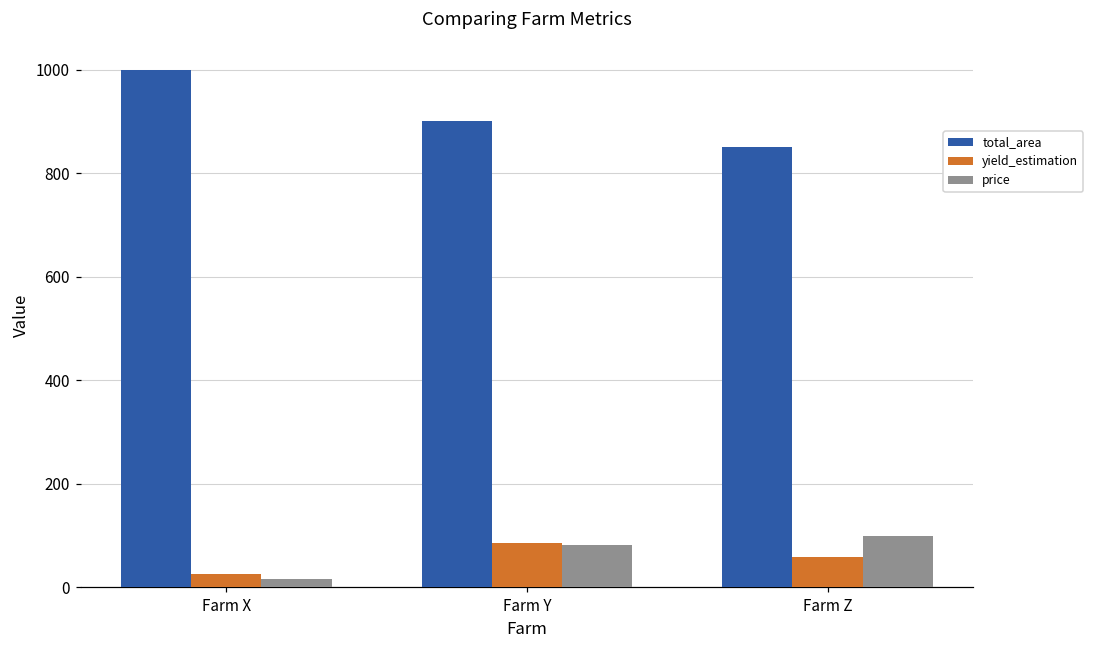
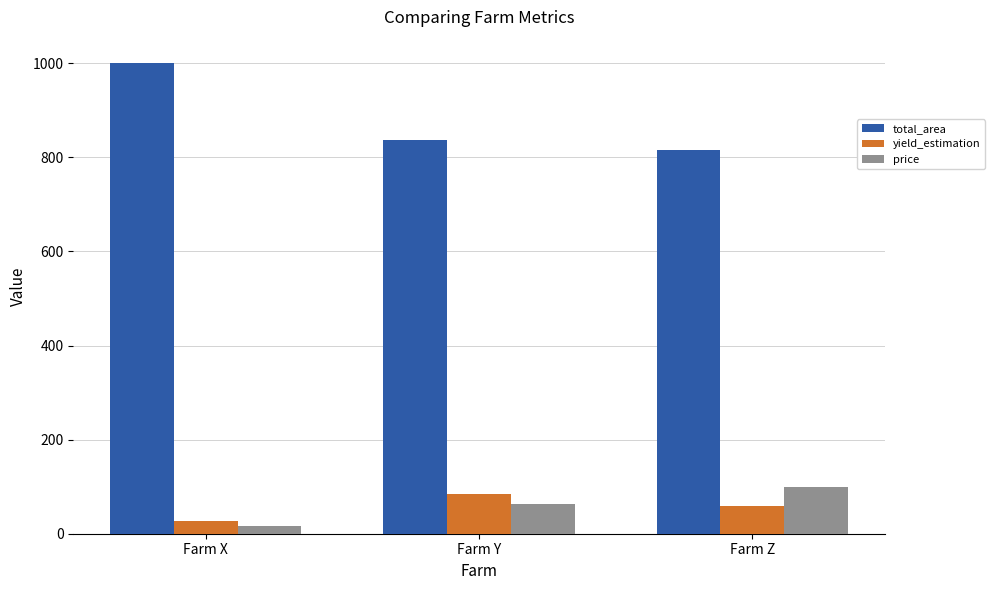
  {
    "total_area": {
      "Farm X": 1000,
-     "Farm Y": 900,
-     "Farm Z": 850
+     "Farm Y": 840,
+     "Farm Z": 820
    },
    "yield_estimation": {
      "Farm X": 30,
      "Farm Y": 90,
      "Farm Z": 60
    },
    "price": {
      "Farm X": 20,
-     "Farm Y": 80,
+     "Farm Y": 60,
      "Farm Z": 100
    }
  }
